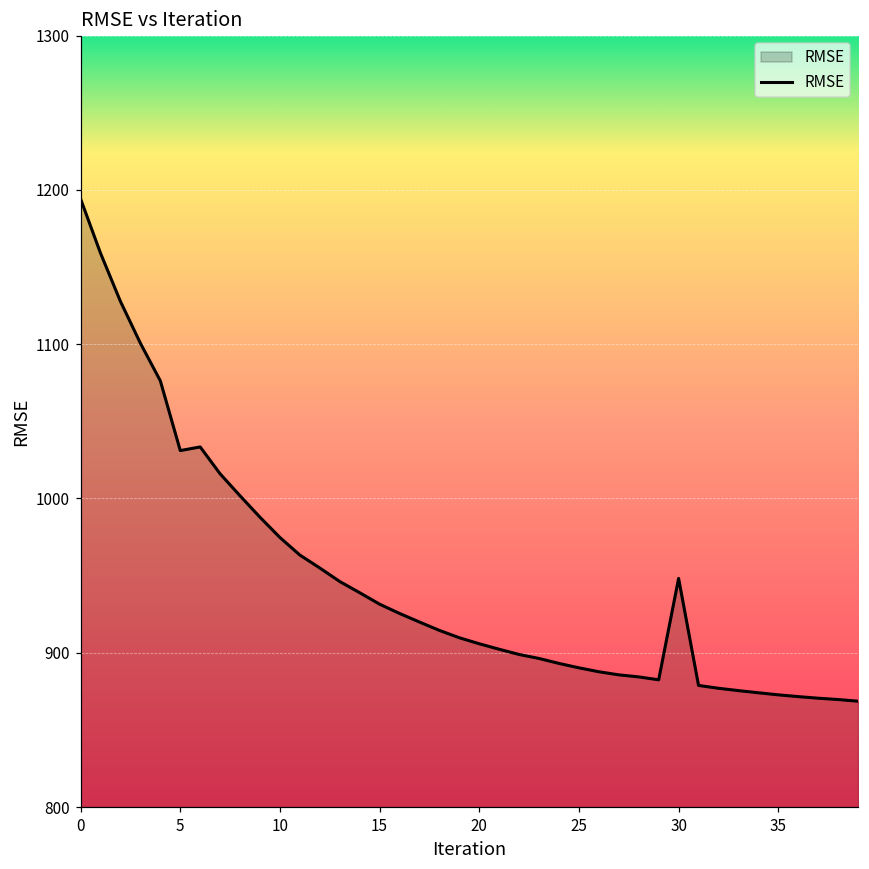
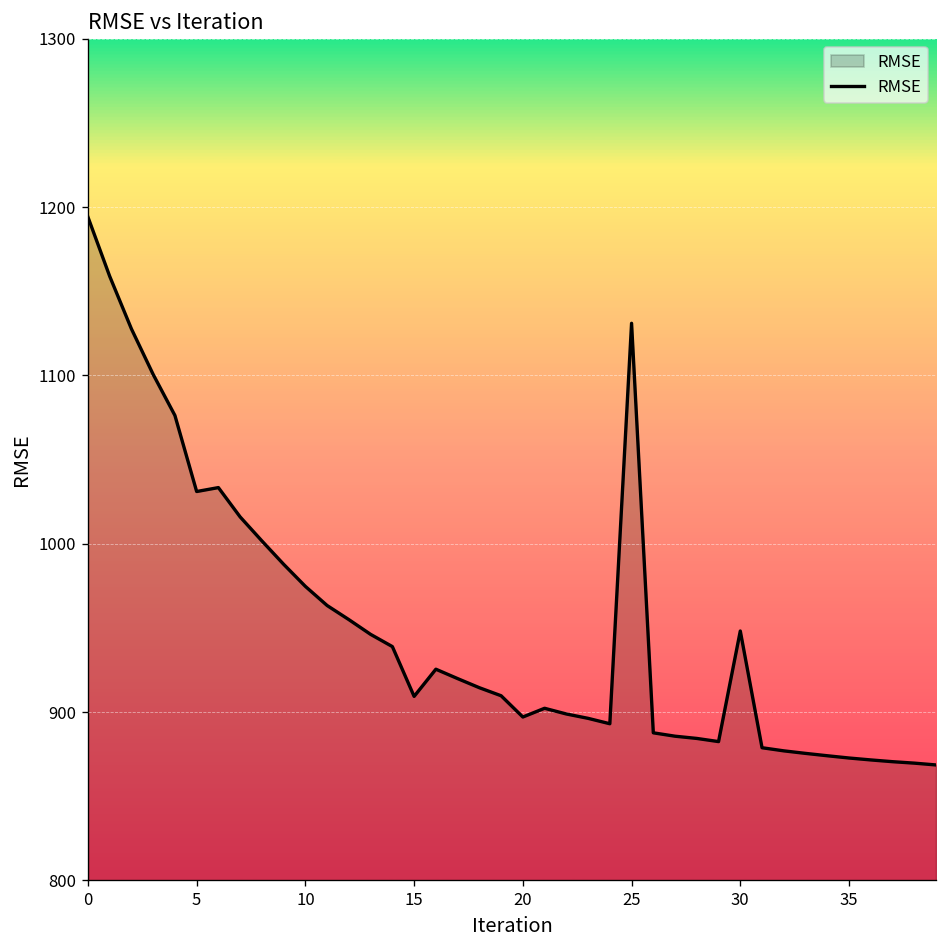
  {
    "0": 1194,
    "5": 1031,
    "10": 975,
-   "15": 932,
-   "20": 906,
-   "25": 890,
+   "15": 909,
+   "20": 897,
+   "25": 1131,
    "30": 948,
    "35": 873
  }
